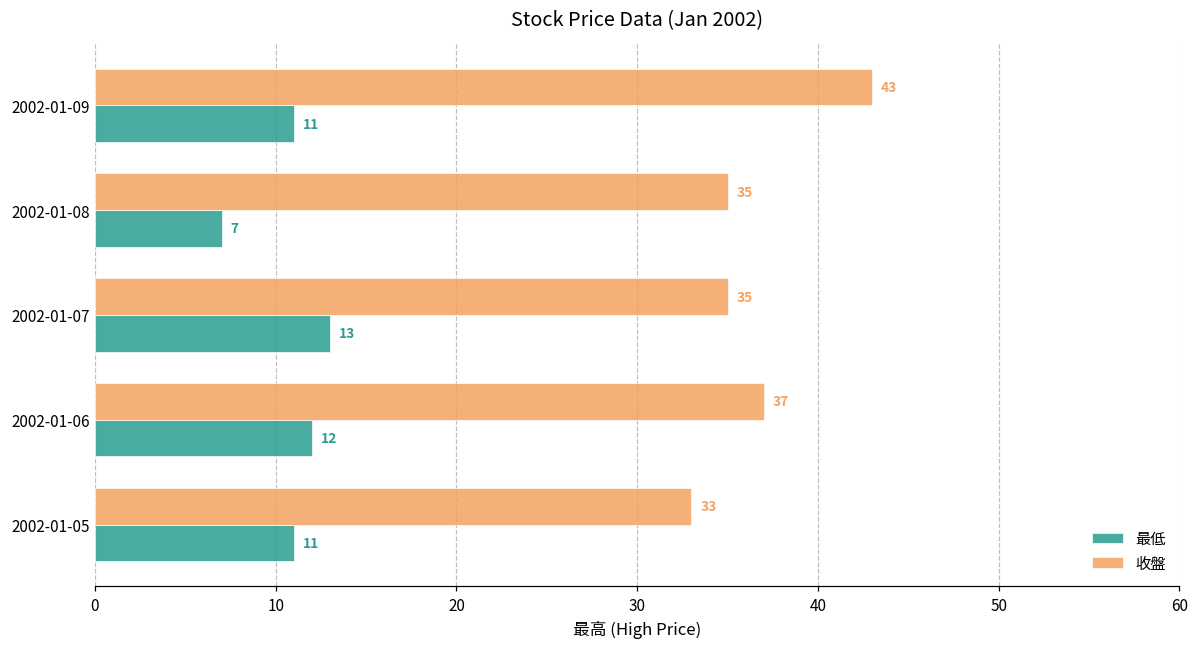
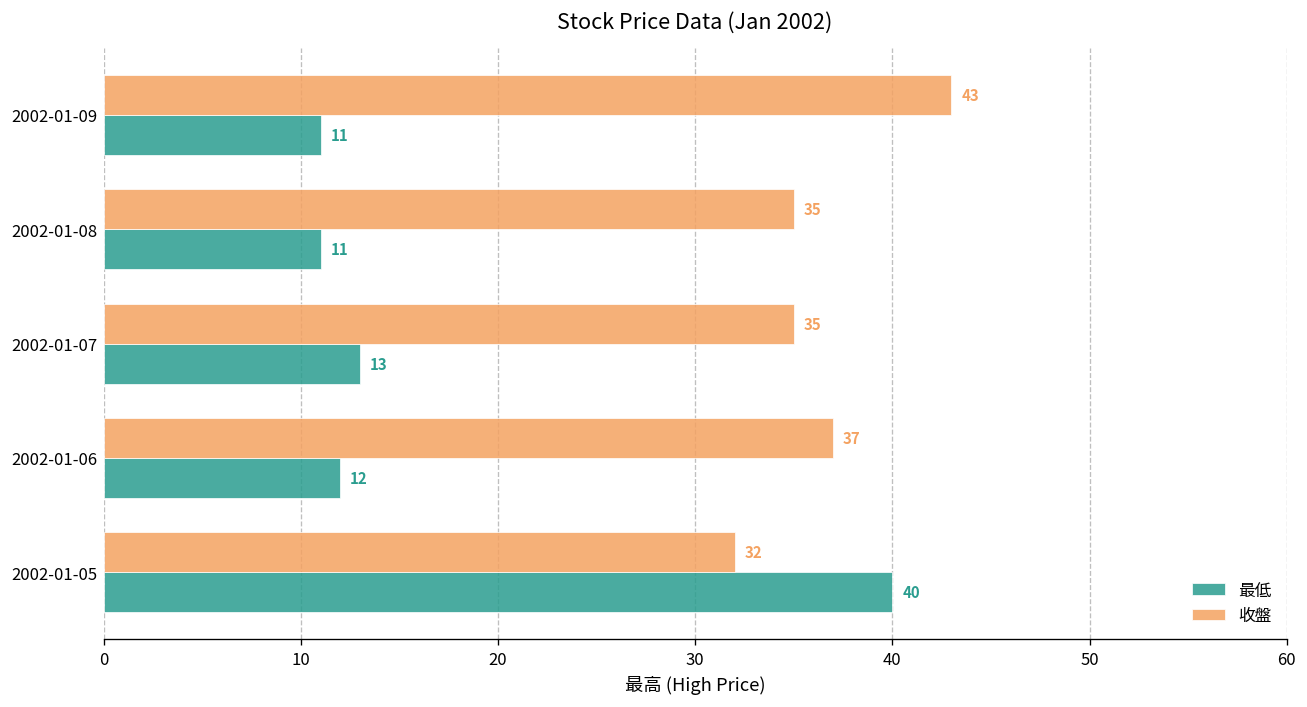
  {
    "最低": {
      "2002-01-09": 11,
-     "2002-01-08": 7,
+     "2002-01-08": 11,
      "2002-01-07": 13,
      "2002-01-06": 12,
-     "2002-01-05": 11
+     "2002-01-05": 40
    },
    "收盤": {
      "2002-01-09": 43,
      "2002-01-08": 35,
      "2002-01-07": 35,
      "2002-01-06": 37,
-     "2002-01-05": 33
+     "2002-01-05": 32
    }
  }
